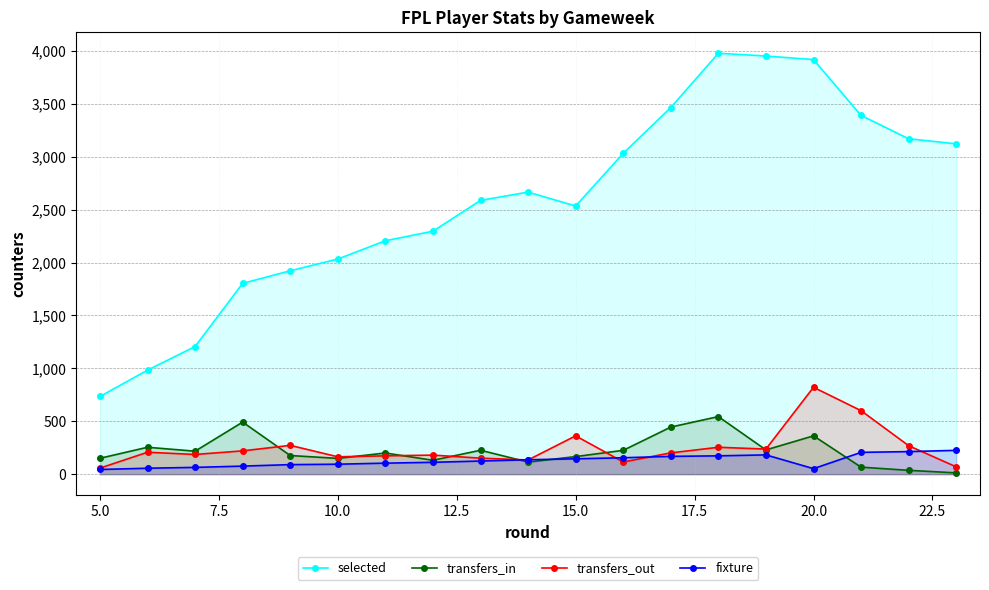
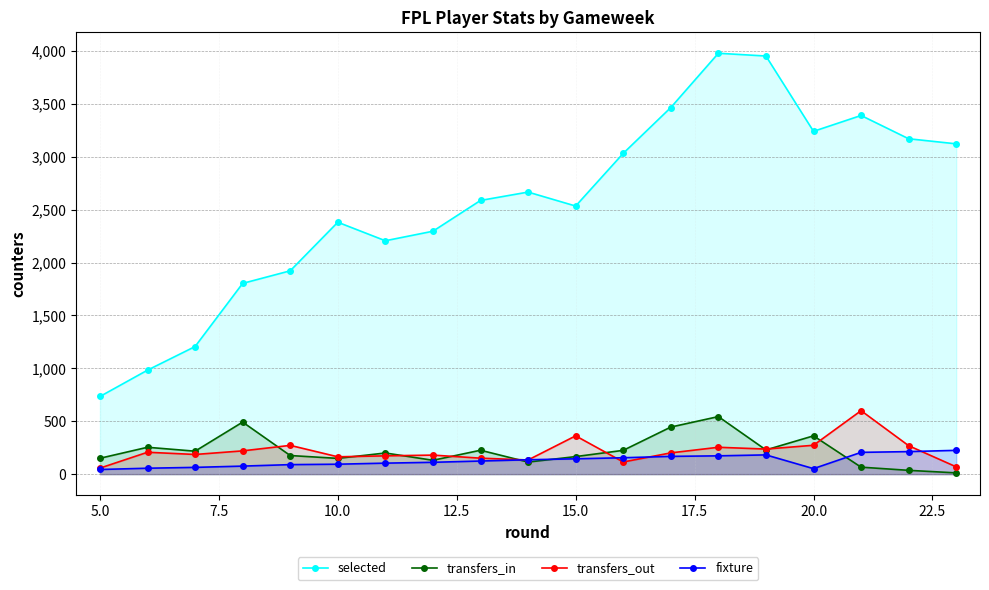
  {
    "selected": {
      "5.0": "730",
-     "10.0": "2,030",
+     "10.0": "2,380",
      "15.0": "2,530",
-     "20.0": "3,920"
+     "20.0": "3,240"
    },
    "transfers_in": {
      "5.0": "150",
      "20.0": "360"
    },
    "transfers_out": {
      "15.0": "360",
-     "20.0": "820"
+     "20.0": "270"
    },
    "fixture": {
      "10.0": "90",
      "20.0": "50"
    }
  }
